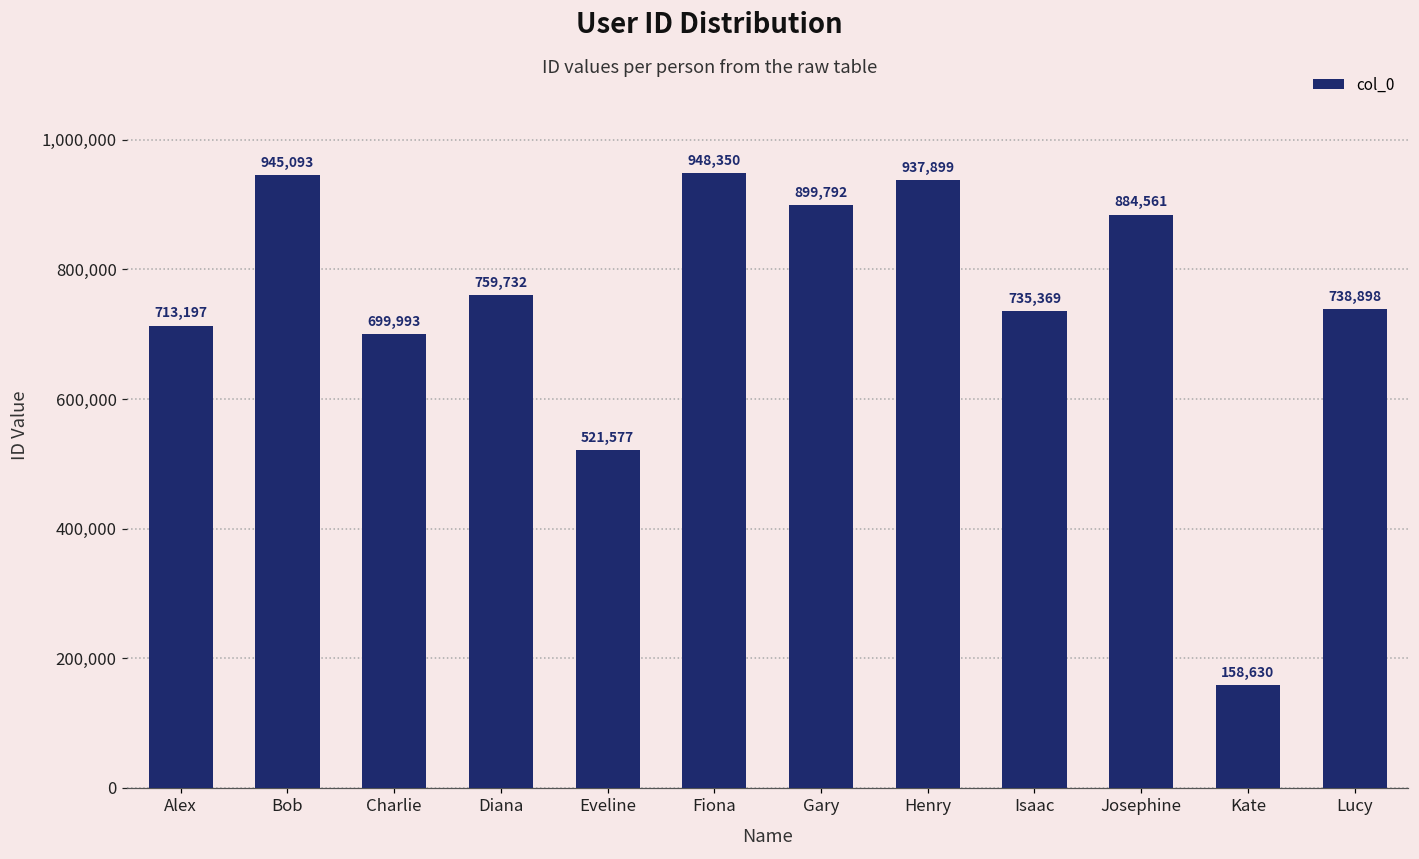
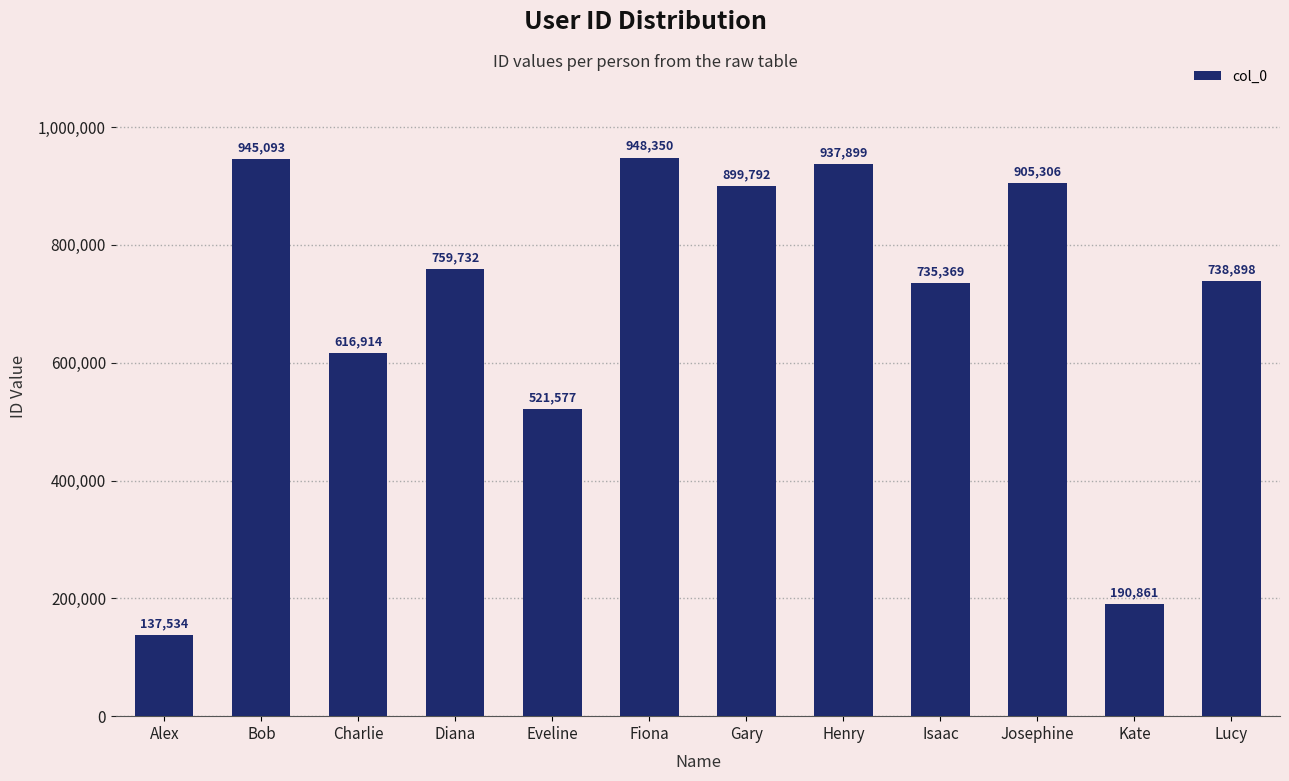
  {
-   "Alex": "713,197",
+   "Alex": "137,534",
    "Bob": "945,093",
-   "Charlie": "699,993",
+   "Charlie": "616,914",
    "Diana": "759,732",
    "Eveline": "521,577",
    "Fiona": "948,350",
    "Gary": "899,792",
    "Henry": "937,899",
    "Isaac": "735,369",
-   "Josephine": "884,561",
-   "Kate": "158,630",
+   "Josephine": "905,306",
+   "Kate": "190,861",
    "Lucy": "738,898"
  }
